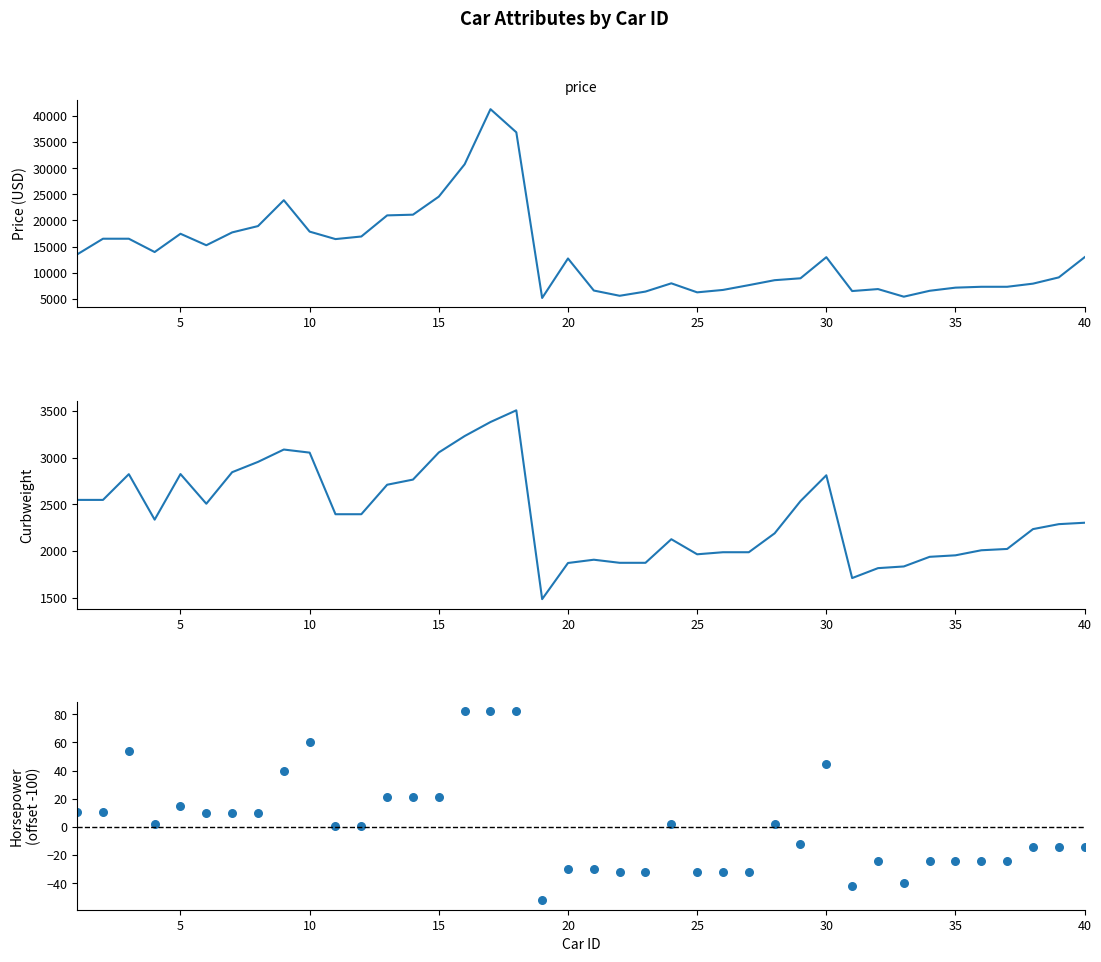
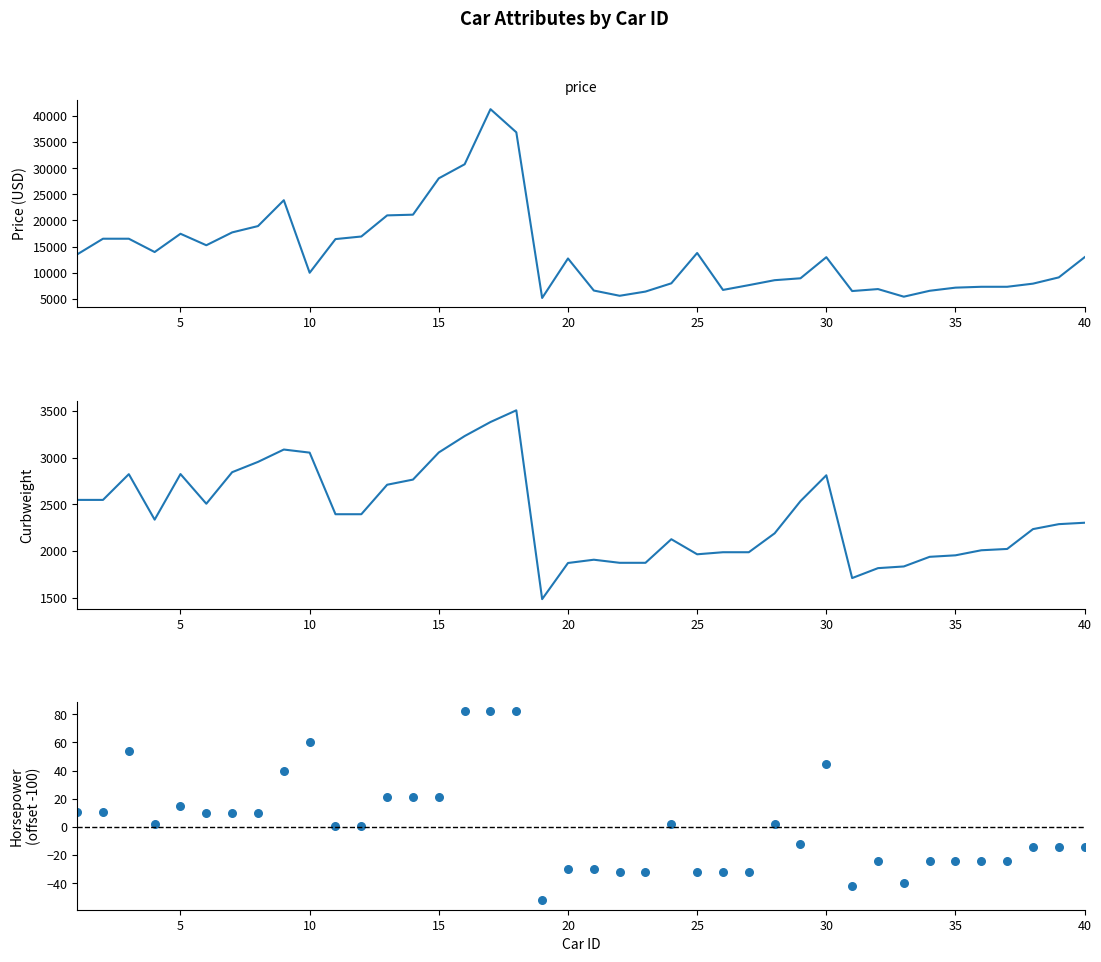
  {
    "price": {
      "5": 17000,
-     "10": 18000,
-     "15": 25000,
+     "10": 10000,
+     "15": 28000,
      "20": 13000,
-     "25": 6000,
+     "25": 14000,
      "30": 13000,
      "35": 7000,
      "40": 13000
    }
  }
